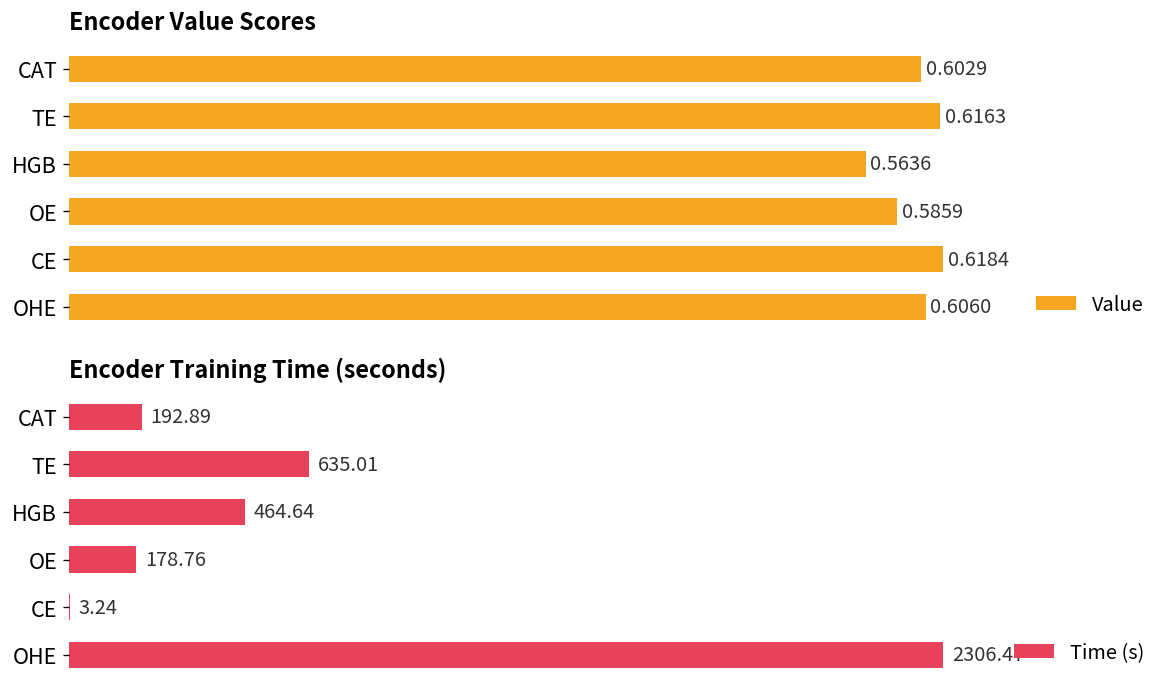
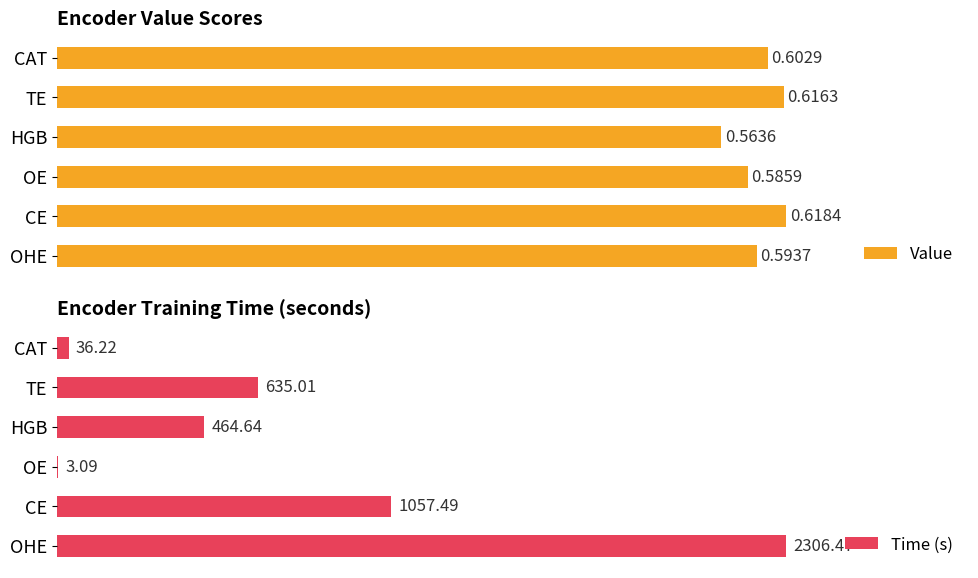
  {
    "Encoder Value Scores": {
      "CAT": 0.6029,
      "TE": 0.6163,
      "HGB": 0.5636,
      "OE": 0.5859,
      "CE": 0.6184,
-     "OHE": 0.6060
+     "OHE": 0.5937
    },
    "Encoder Training Time (seconds)": {
-     "CAT": 192.89,
+     "CAT": 36.22,
      "TE": 635.01,
      "HGB": 464.64,
-     "OE": 178.76,
-     "CE": 3.24,
+     "OE": 3.09,
+     "CE": 1057.49,
      "OHE": 2306.47
    }
  }
